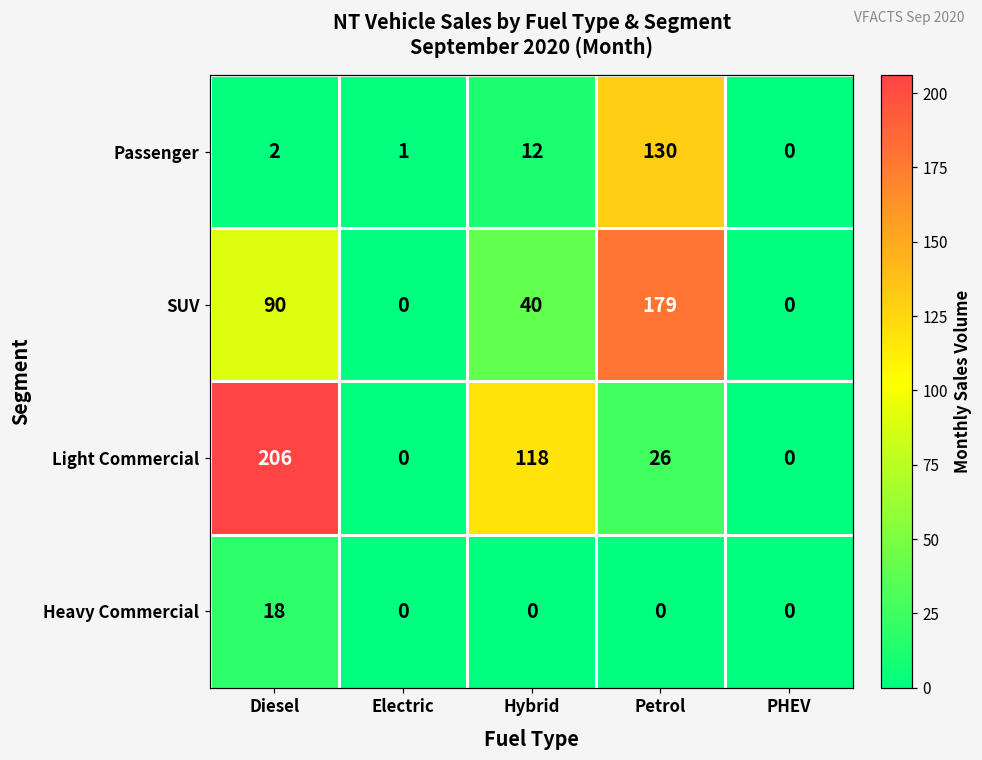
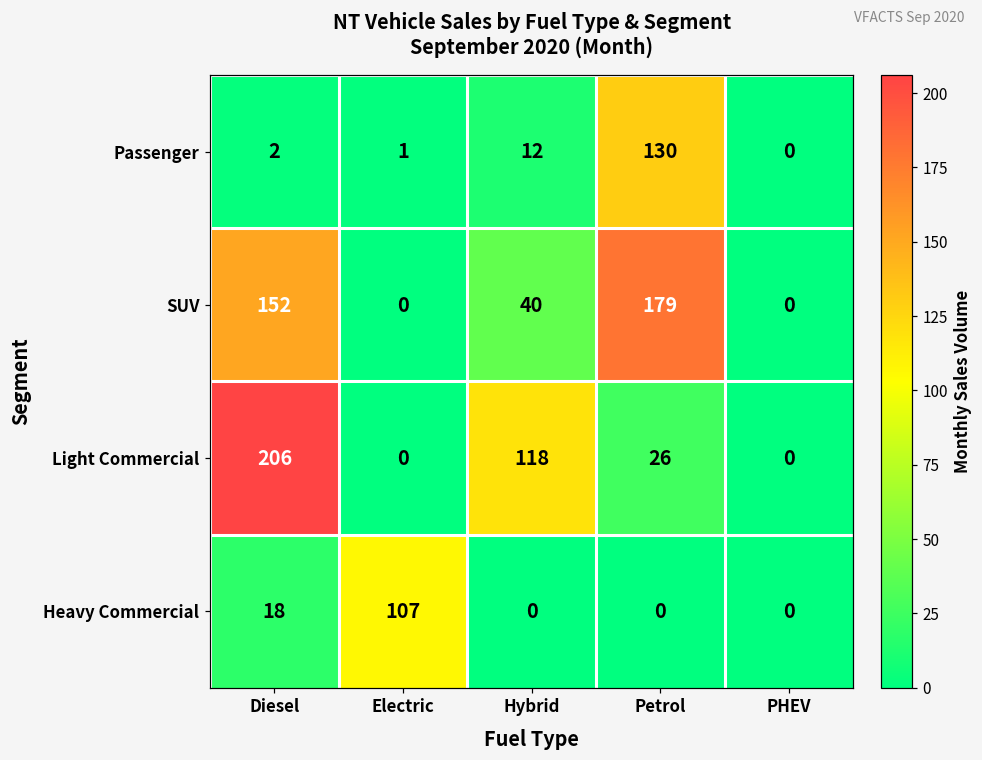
  {
    "Passenger": {
      "Diesel": 2,
      "Electric": 1,
      "Hybrid": 12,
      "Petrol": 130,
      "PHEV": 0
    },
    "SUV": {
-     "Diesel": 90,
+     "Diesel": 152,
      "Electric": 0,
      "Hybrid": 40,
      "Petrol": 179,
      "PHEV": 0
    },
    "Light Commercial": {
      "Diesel": 206,
      "Electric": 0,
      "Hybrid": 118,
      "Petrol": 26,
      "PHEV": 0
    },
    "Heavy Commercial": {
      "Diesel": 18,
-     "Electric": 0,
+     "Electric": 107,
      "Hybrid": 0,
      "Petrol": 0,
      "PHEV": 0
    }
  }
